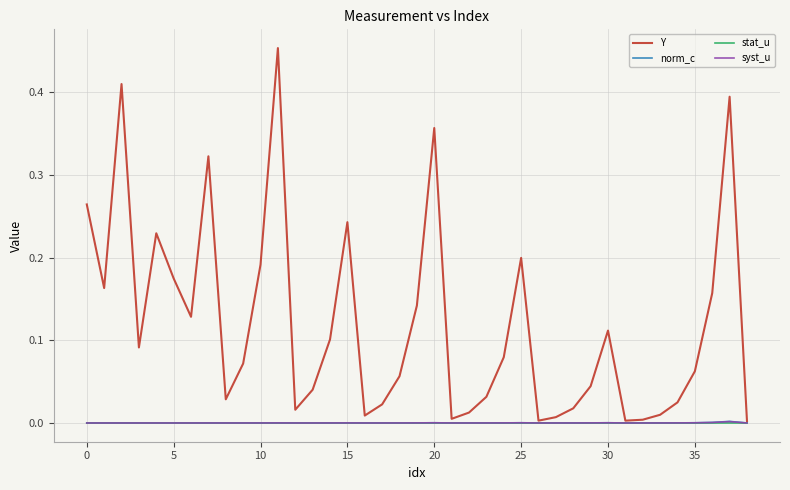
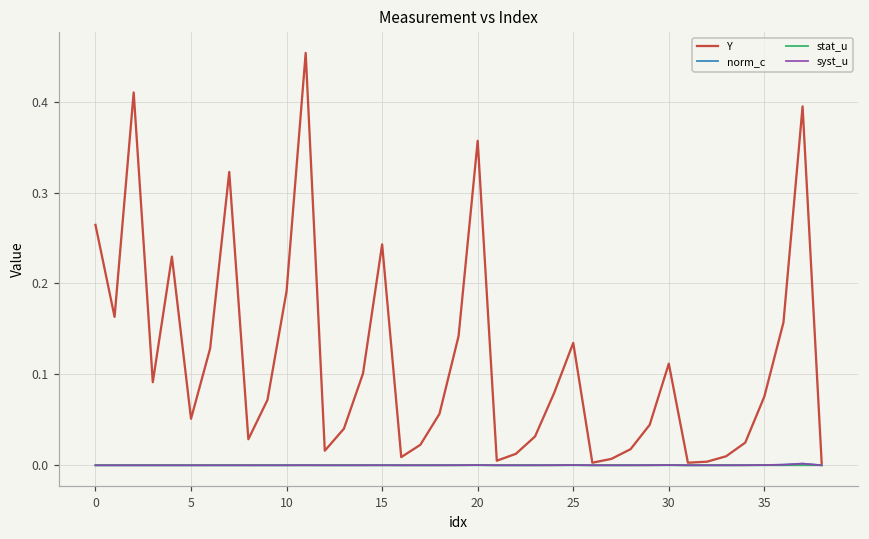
  {
    "Y": {
      "0": 0.26,
-     "5": 0.17,
+     "5": 0.05,
      "10": 0.19,
      "15": 0.24,
      "20": 0.36,
-     "25": 0.20,
+     "25": 0.13,
      "30": 0.11,
-     "35": 0.06
+     "35": 0.08
    }
  }
